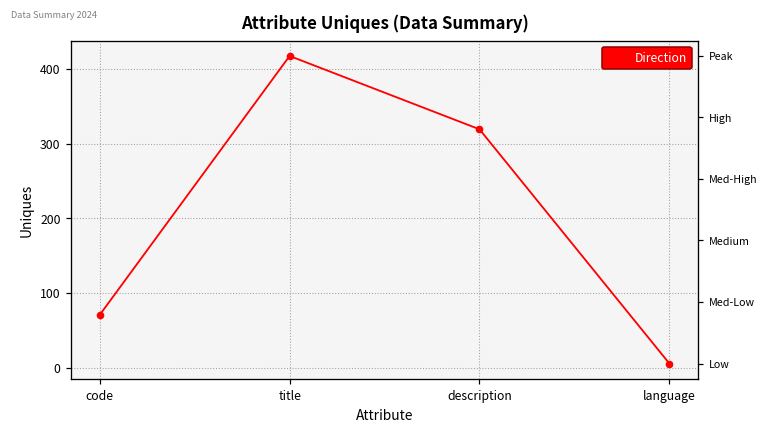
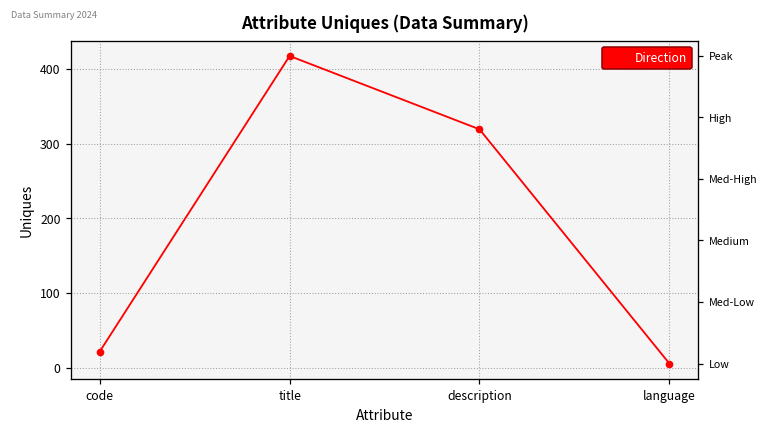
  {
-   "code": 70,
+   "code": 20,
    "title": 420,
    "description": 320,
    "language": 10
  }
